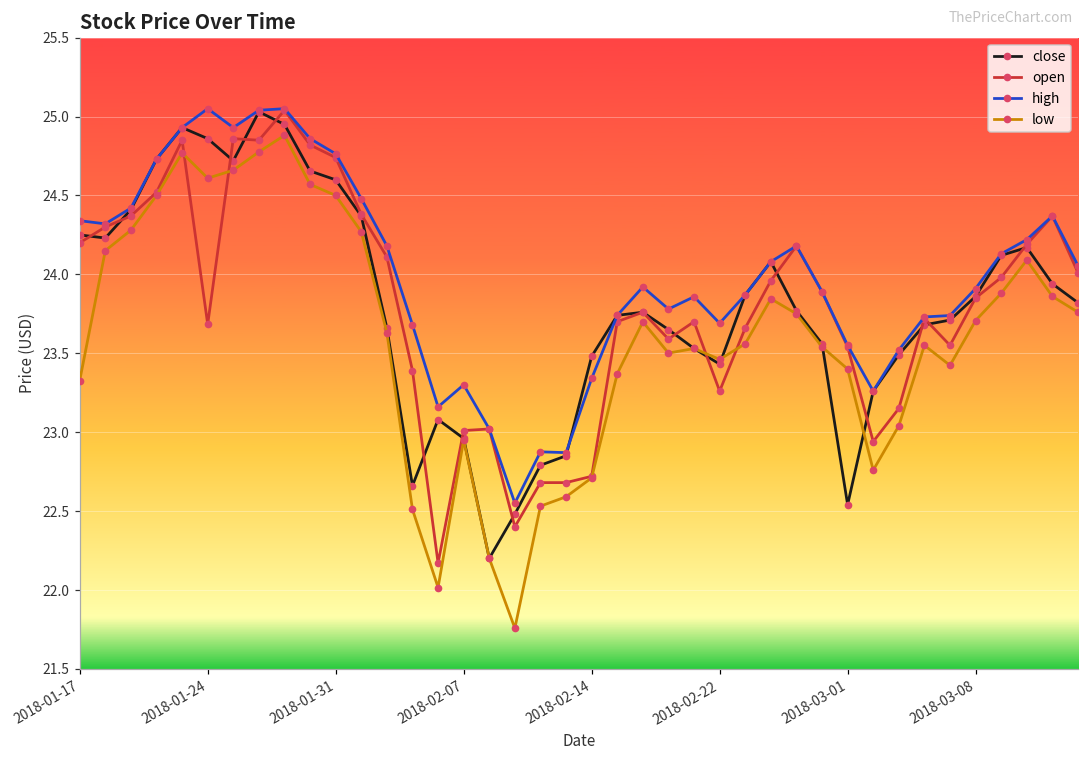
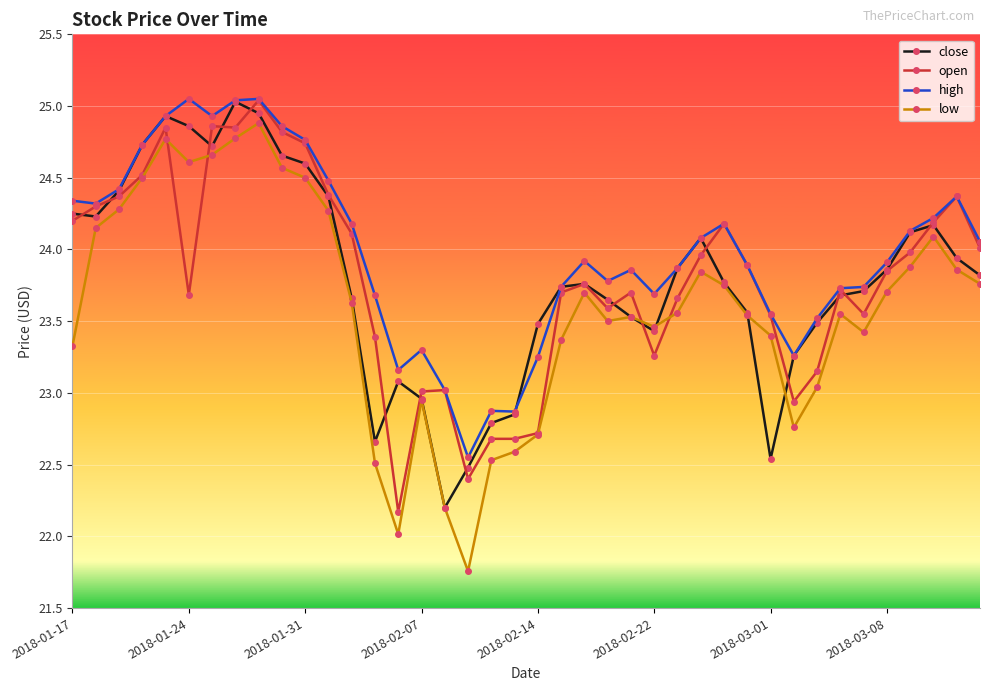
  {
    "close": {
      "2018-01-17": 24.25,
      "2018-01-24": 24.86,
      "2018-01-31": 24.60,
      "2018-02-14": 23.48,
      "2018-02-22": 23.43,
      "2018-03-01": 22.54
    },
    "open": {
      "2018-01-17": 24.20,
      "2018-01-24": 23.68,
      "2018-01-31": 24.74,
      "2018-02-07": 23.01,
      "2018-02-22": 23.26
    },
    "high": {
      "2018-01-17": 24.34,
      "2018-01-24": 25.05,
      "2018-01-31": 24.76,
      "2018-02-07": 23.30,
-     "2018-02-14": 23.34,
+     "2018-02-14": 23.25,
      "2018-02-22": 23.69,
      "2018-03-08": 23.91
    },
    "low": {
      "2018-01-17": 23.33,
      "2018-01-24": 24.61,
      "2018-01-31": 24.50,
      "2018-02-22": 23.46,
      "2018-03-01": 23.40,
      "2018-03-08": 23.71
    }
  }
